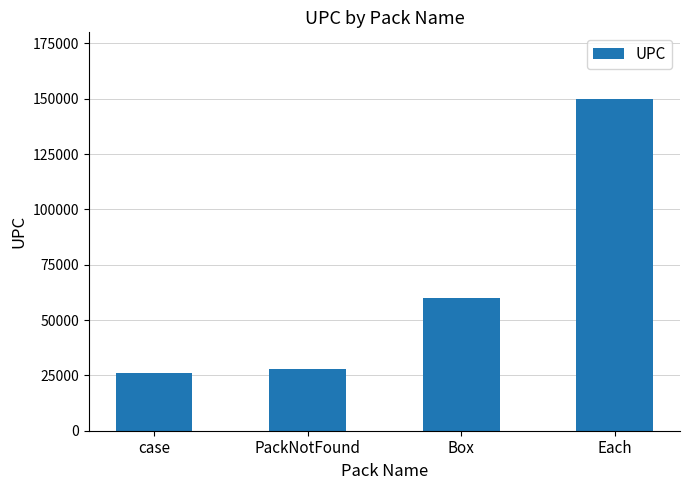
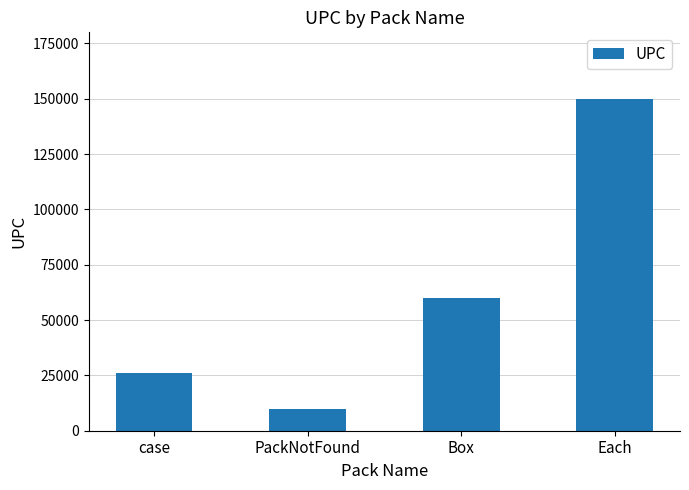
  {
    "case": 26000,
-   "PackNotFound": 28000,
+   "PackNotFound": 10000,
    "Box": 60000,
    "Each": 150000
  }
